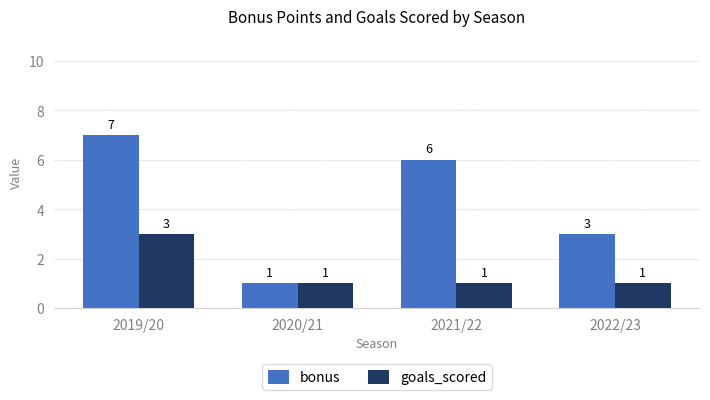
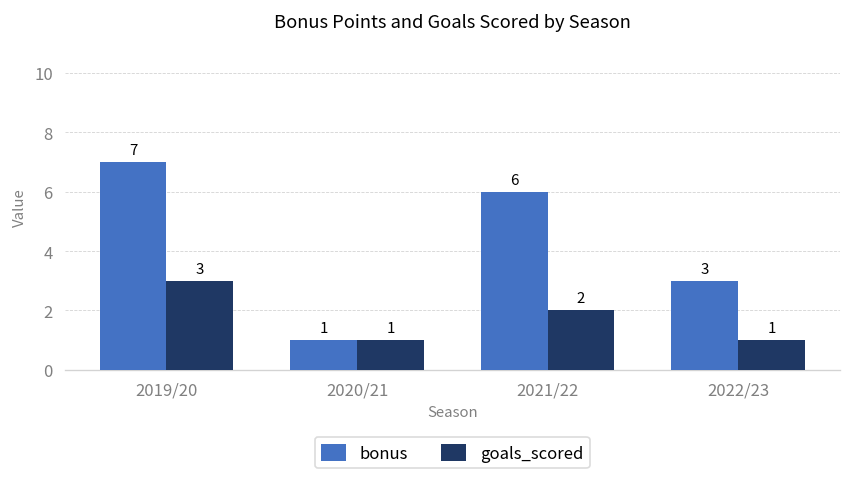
  {
    "bonus": {
      "2019/20": 7,
      "2020/21": 1,
      "2021/22": 6,
      "2022/23": 3
    },
    "goals_scored": {
      "2019/20": 3,
      "2020/21": 1,
-     "2021/22": 1,
+     "2021/22": 2,
      "2022/23": 1
    }
  }
